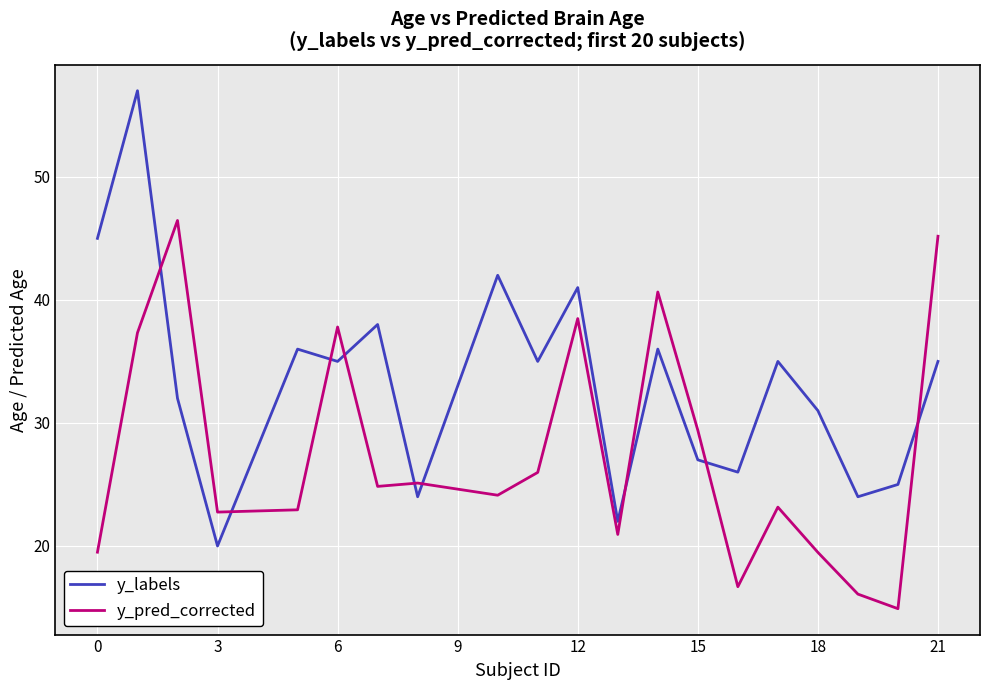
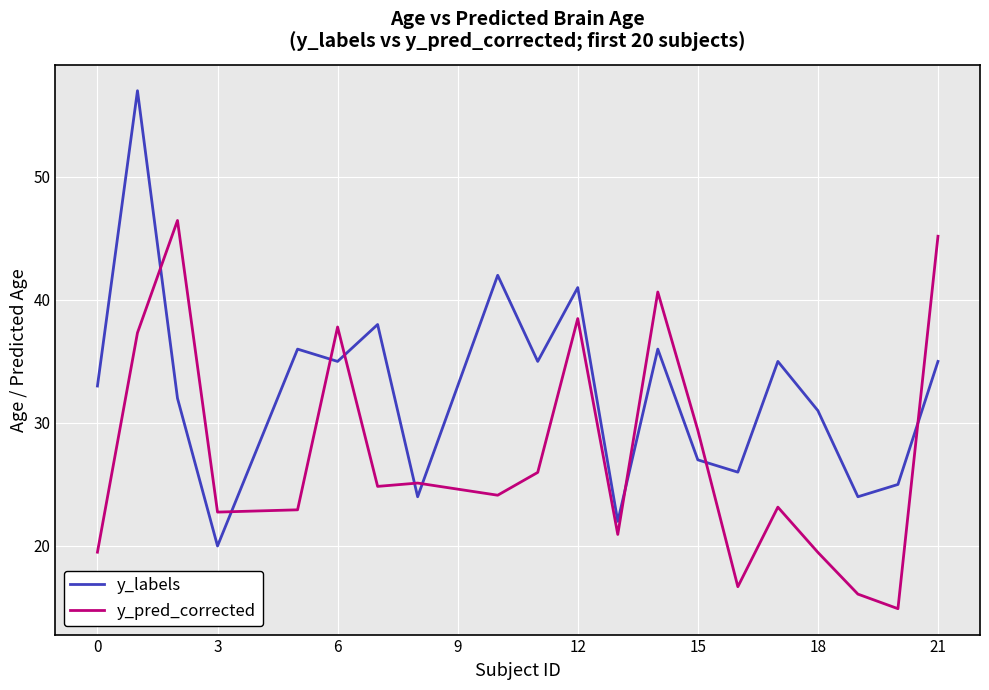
  {
    "y_labels": {
-     "0": 45,
+     "0": 33,
      "3": 20,
      "6": 35,
      "12": 41,
      "15": 27,
      "18": 31,
      "21": 35
    },
    "y_pred_corrected": {
      "0": 19.5,
      "3": 22.8,
      "6": 38,
      "12": 38.5,
      "15": 29.4,
      "18": 19.5,
      "21": 45
    }
  }
